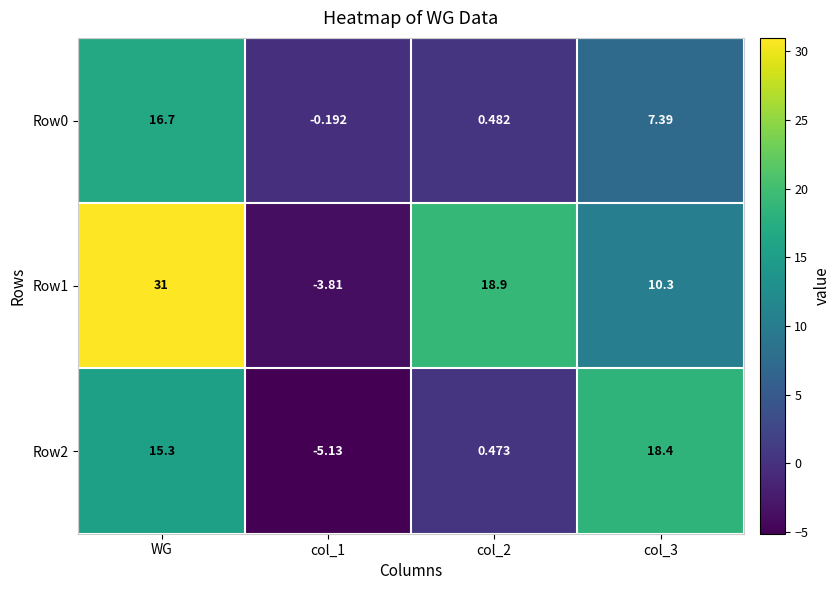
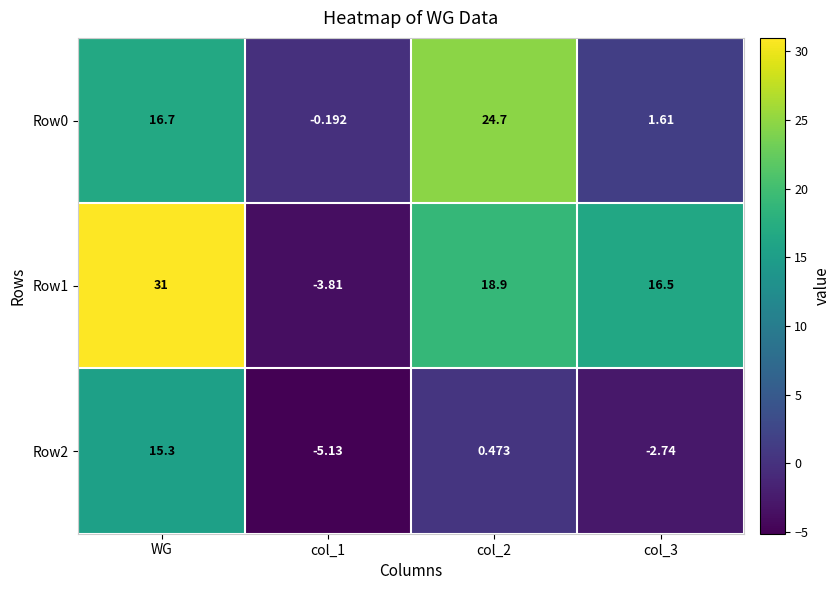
  {
    "Row0": {
      "WG": 16.7,
      "col_1": -0.192,
-     "col_2": 0.482,
-     "col_3": 7.39
+     "col_2": 24.7,
+     "col_3": 1.61
    },
    "Row1": {
      "WG": 31,
      "col_1": -3.81,
      "col_2": 18.9,
-     "col_3": 10.3
+     "col_3": 16.5
    },
    "Row2": {
      "WG": 15.3,
      "col_1": -5.13,
      "col_2": 0.473,
-     "col_3": 18.4
+     "col_3": -2.74
    }
  }
